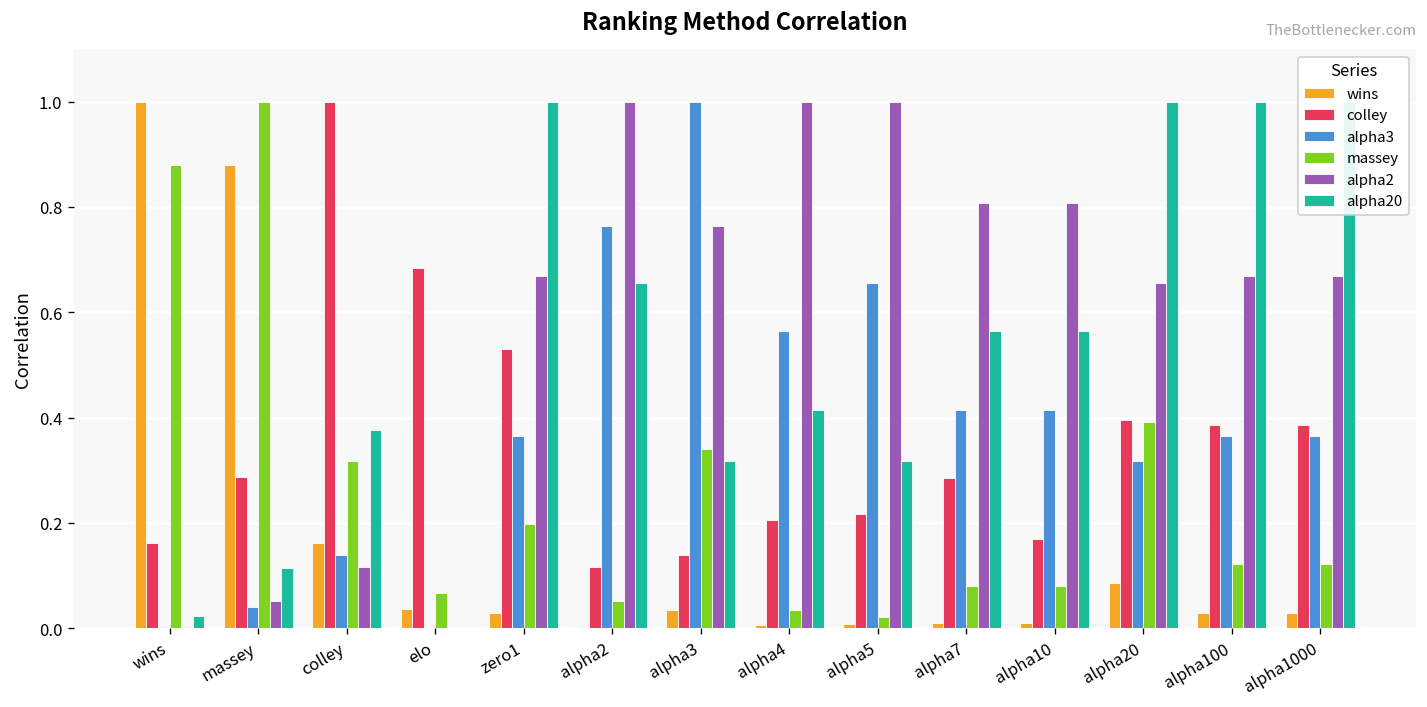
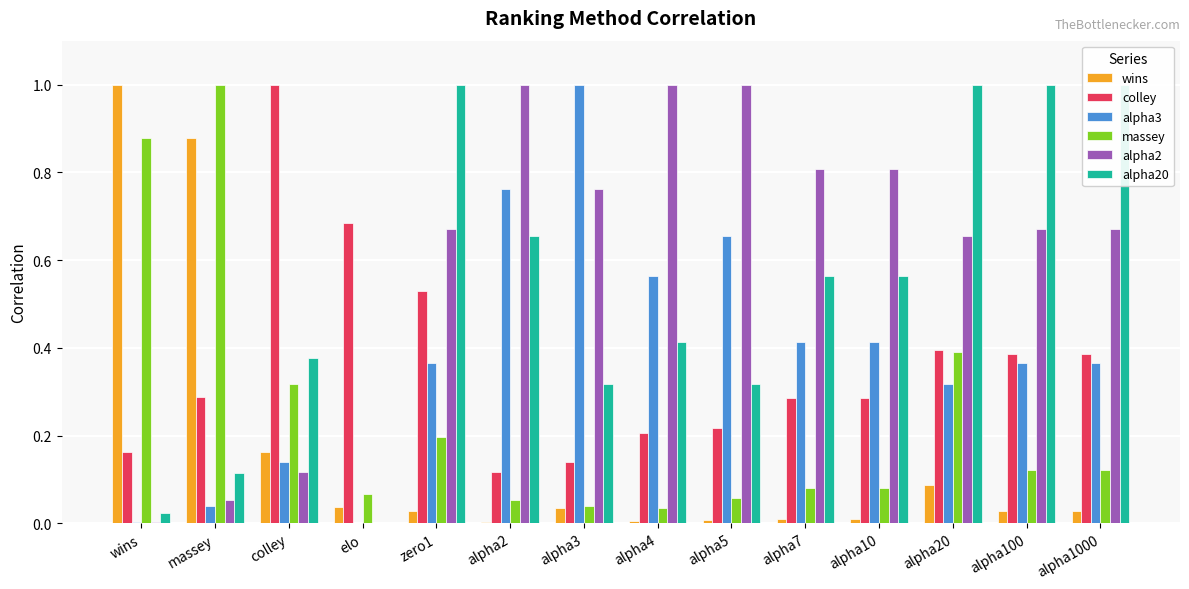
  {
    "wins": {
      "wins": 1.00,
      "massey": 0.88,
      "colley": 0.16,
      "elo": 0.04,
      "zero1": 0.03,
      "alpha3": 0.03,
      "alpha5": 0.01,
      "alpha7": 0.01,
      "alpha10": 0.01,
      "alpha20": 0.09,
      "alpha100": 0.03,
      "alpha1000": 0.03
    },
    "colley": {
      "wins": 0.16,
      "massey": 0.29,
      "colley": 1.00,
      "elo": 0.68,
      "zero1": 0.53,
      "alpha2": 0.12,
      "alpha3": 0.14,
      "alpha4": 0.21,
      "alpha5": 0.22,
      "alpha7": 0.29,
-     "alpha10": 0.17,
+     "alpha10": 0.29,
      "alpha20": 0.40,
      "alpha100": 0.39,
      "alpha1000": 0.39
    },
    "alpha3": {
      "massey": 0.04,
      "colley": 0.14,
      "elo": 0.00,
      "zero1": 0.37,
      "alpha2": 0.76,
      "alpha3": 1.00,
      "alpha4": 0.56,
      "alpha5": 0.65,
      "alpha7": 0.41,
      "alpha10": 0.41,
      "alpha20": 0.32,
      "alpha100": 0.37,
      "alpha1000": 0.37
    },
    "massey": {
      "wins": 0.88,
      "massey": 1.00,
      "colley": 0.32,
      "elo": 0.07,
      "zero1": 0.20,
      "alpha2": 0.05,
-     "alpha3": 0.34,
+     "alpha3": 0.04,
      "alpha4": 0.03,
-     "alpha5": 0.02,
+     "alpha5": 0.06,
      "alpha7": 0.08,
      "alpha10": 0.08,
      "alpha20": 0.39,
      "alpha100": 0.12,
      "alpha1000": 0.12
    },
    "alpha2": {
      "massey": 0.05,
      "colley": 0.12,
      "elo": 0.00,
      "zero1": 0.67,
      "alpha2": 1.00,
      "alpha3": 0.76,
      "alpha4": 1.00,
      "alpha5": 1.00,
      "alpha7": 0.81,
      "alpha10": 0.81,
      "alpha20": 0.65,
      "alpha100": 0.67,
      "alpha1000": 0.67
    },
    "alpha20": {
      "wins": 0.02,
      "massey": 0.12,
      "colley": 0.38,
      "zero1": 1.00,
      "alpha2": 0.65,
      "alpha3": 0.32,
      "alpha4": 0.41,
      "alpha5": 0.32,
      "alpha7": 0.56,
      "alpha10": 0.56,
      "alpha20": 1.00,
      "alpha100": 1.00
    }
  }
